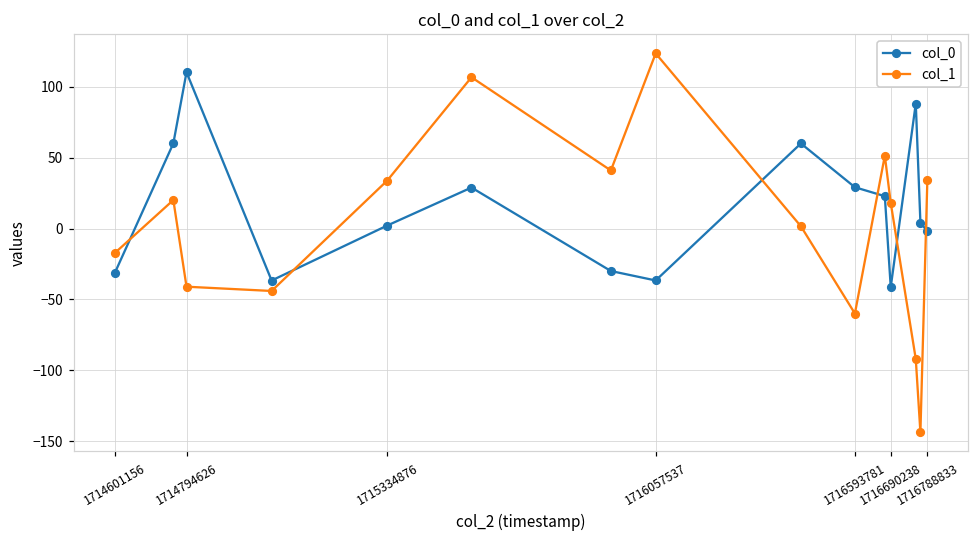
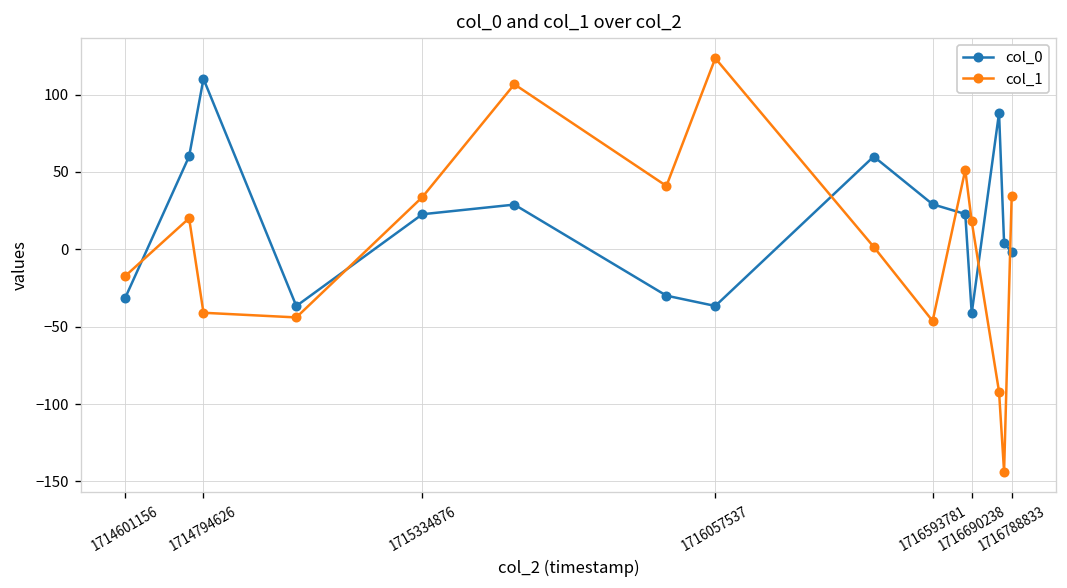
  {
    "col_0": {
      "1714601156": -32,
      "1714794626": 110,
-     "1715334876": 2,
+     "1715334876": 23,
      "1716057537": -37,
      "1716593781": 29,
      "1716690238": -41,
      "1716788833": -2
    },
    "col_1": {
      "1714601156": -17,
      "1714794626": -41,
      "1715334876": 34,
      "1716057537": 123,
-     "1716593781": -60,
+     "1716593781": -46,
      "1716690238": 18,
      "1716788833": 34
    }
  }
